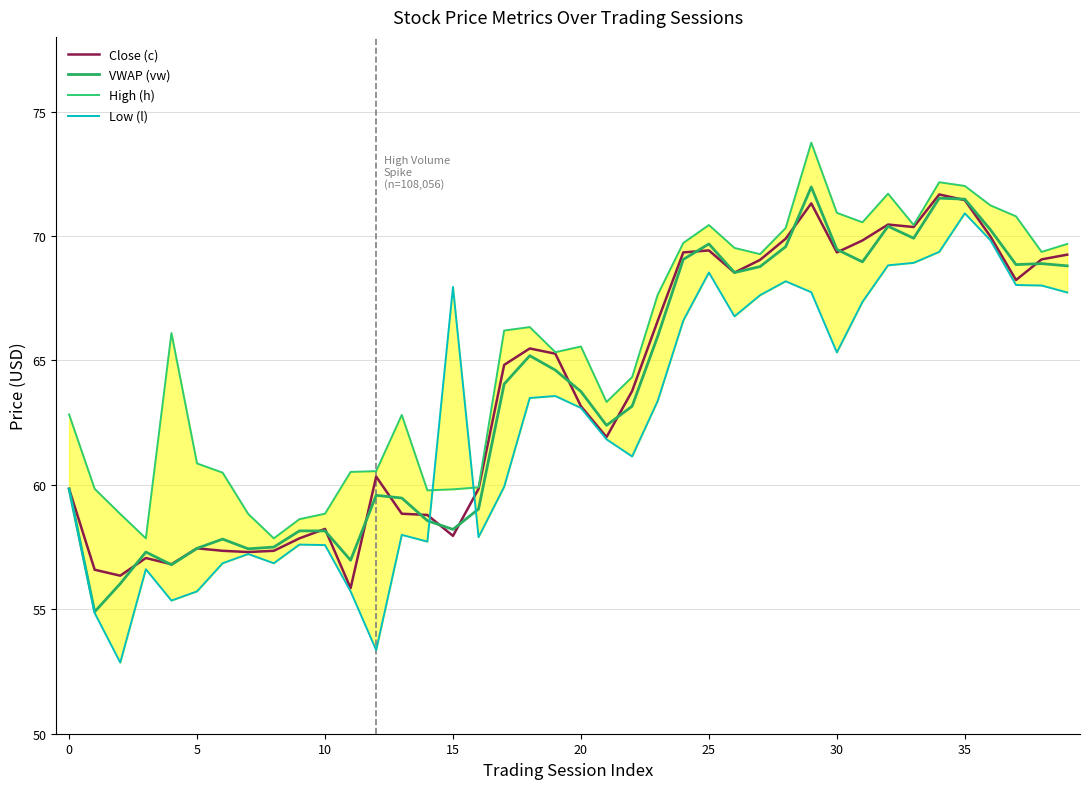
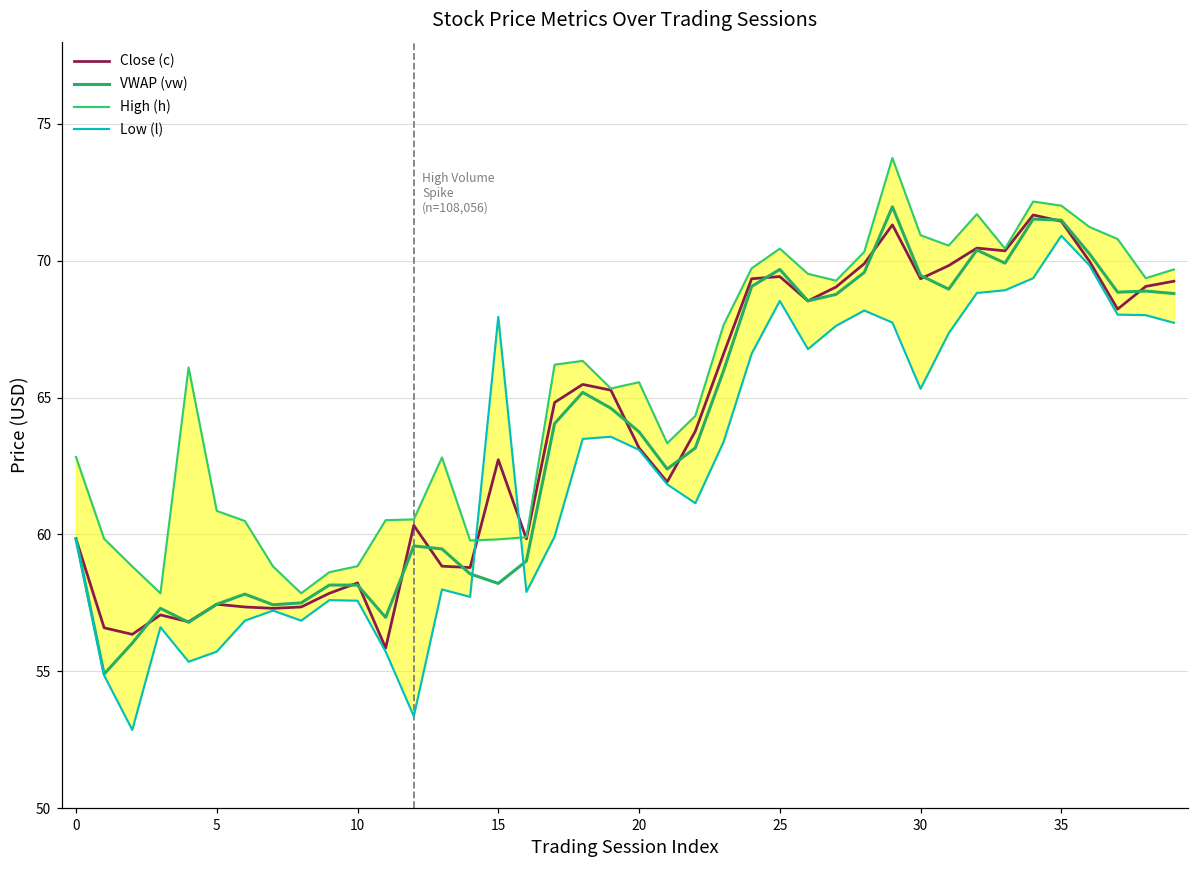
  {
    "Close (c)": {
-     "15": 58.0,
+     "15": 62.7,
      "25": 69.4,
      "30": 69.3
    },
    "Low (l)": {
      "5": 55.7,
      "10": 57.6,
      "25": 68.5,
      "30": 65.3,
      "35": 70.9
    }
  }
